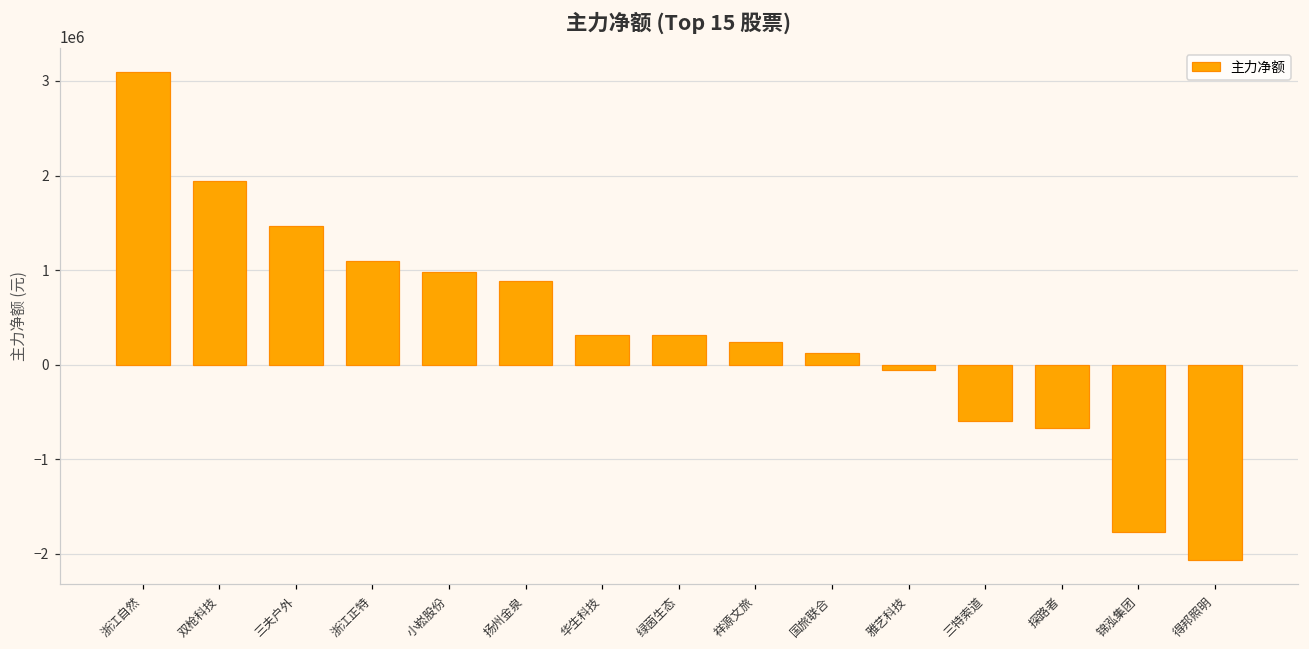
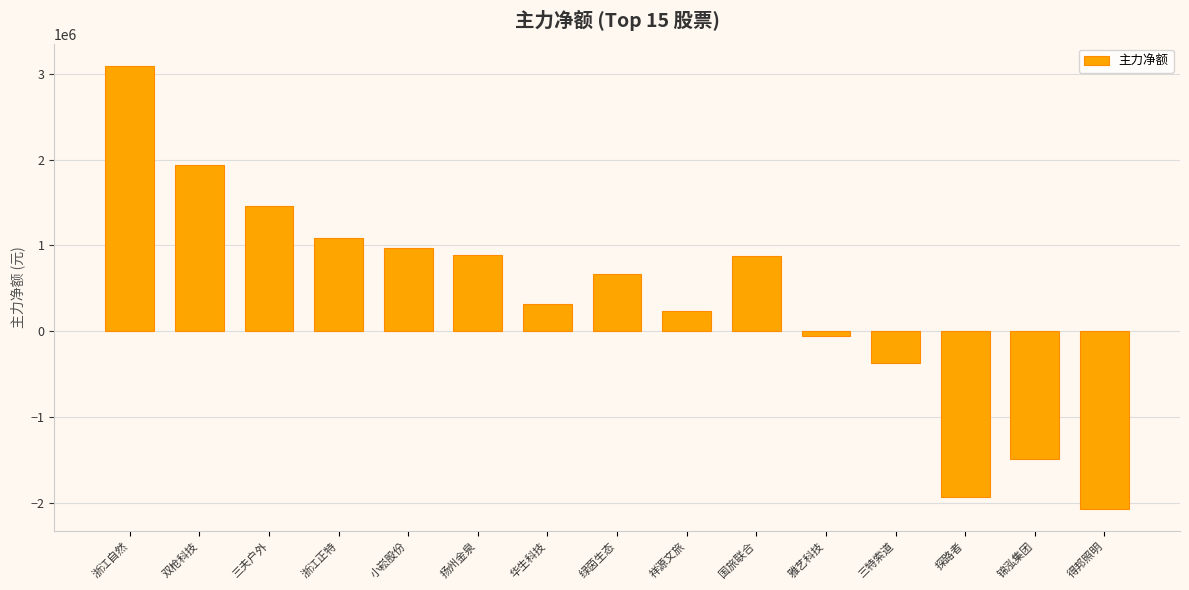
  {
    "浙江自然": 3100000,
    "双枪科技": 1900000,
    "三夫户外": 1500000,
    "浙江正特": 1100000,
    "小崧股份": 1000000,
    "扬州金泉": 900000,
    "华生科技": 300000,
-   "绿茵生态": 300000,
+   "绿茵生态": 700000,
    "祥源文旅": 200000,
-   "国旅联合": 100000,
+   "国旅联合": 900000,
    "雅艺科技": -100000,
-   "三特索道": -600000,
-   "探路者": -700000,
-   "锦泓集团": -1800000,
+   "三特索道": -400000,
+   "探路者": -1900000,
+   "锦泓集团": -1500000,
    "得邦照明": -2100000
  }
